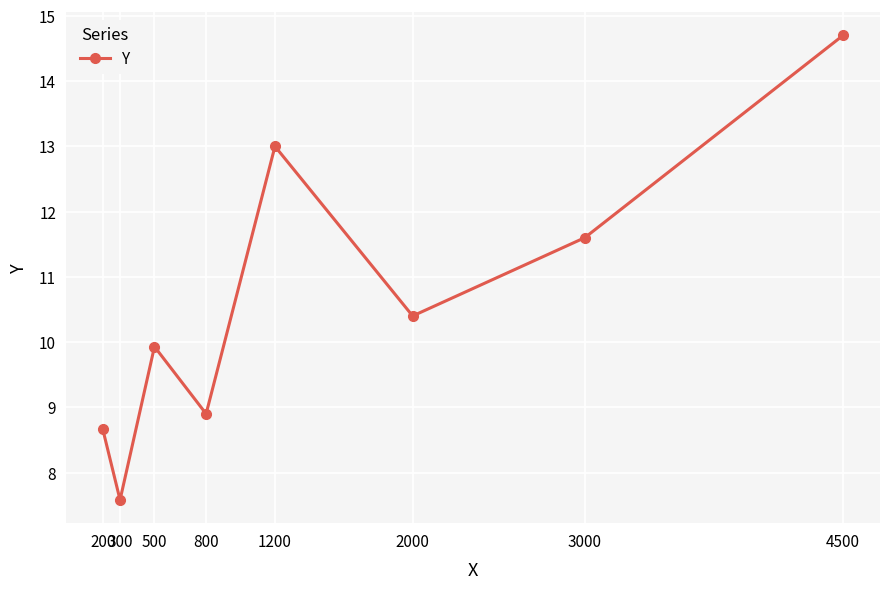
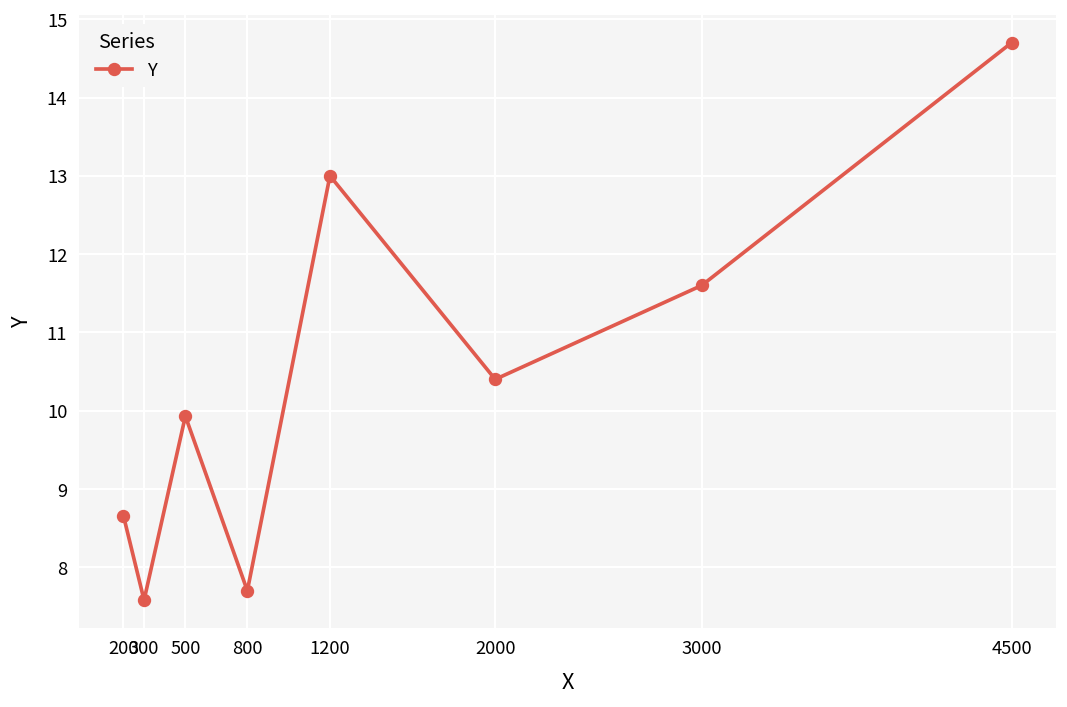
  {
    "500": 9.9,
-   "800": 8.9,
+   "800": 7.7,
    "1200": 13.0,
    "2000": 10.4,
    "3000": 11.6,
    "4500": 14.7
  }
